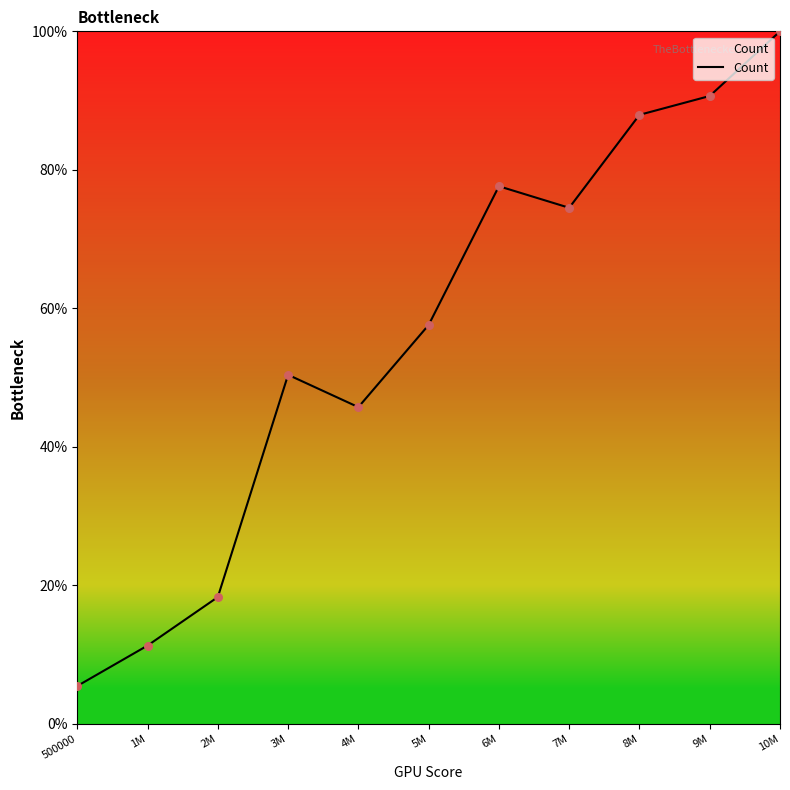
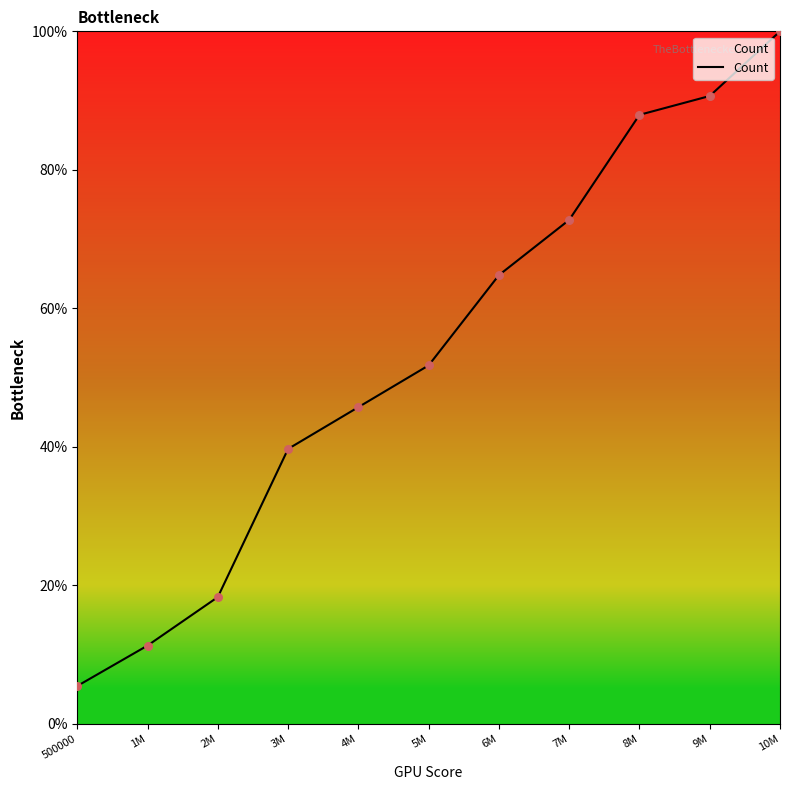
  {
    "500000": "5%",
    "1M": "11%",
    "2M": "18%",
-   "3M": "50%",
+   "3M": "40%",
    "4M": "46%",
-   "5M": "58%",
-   "6M": "78%",
-   "7M": "75%",
+   "5M": "52%",
+   "6M": "65%",
+   "7M": "73%",
    "8M": "88%",
    "9M": "91%",
    "10M": "100%"
  }
